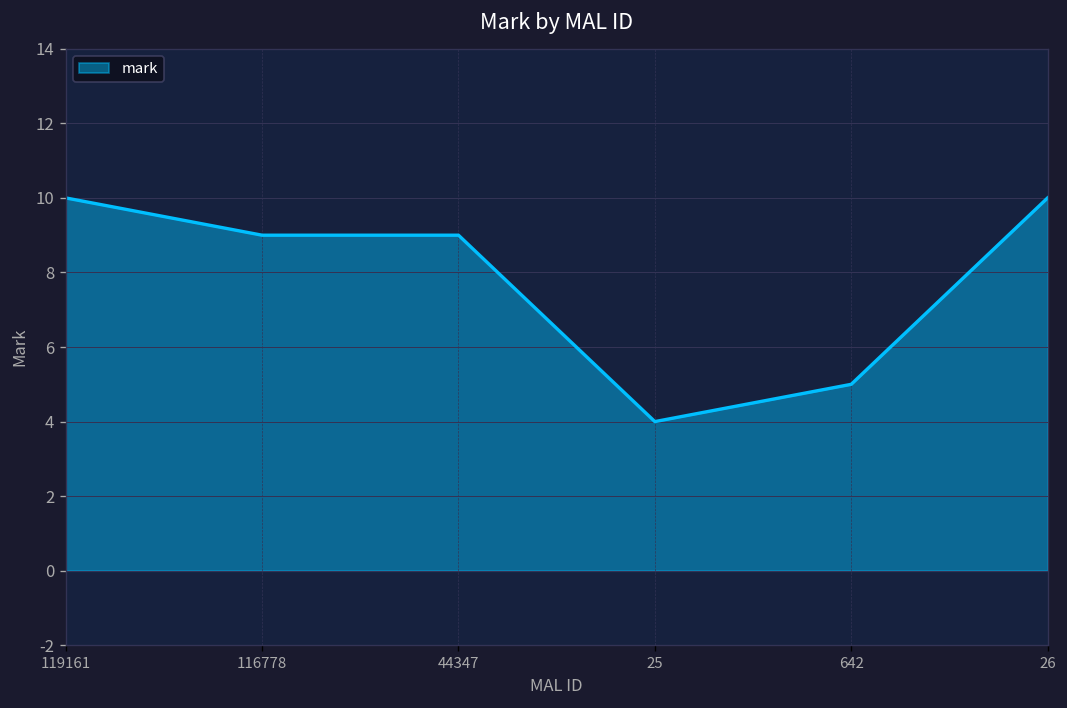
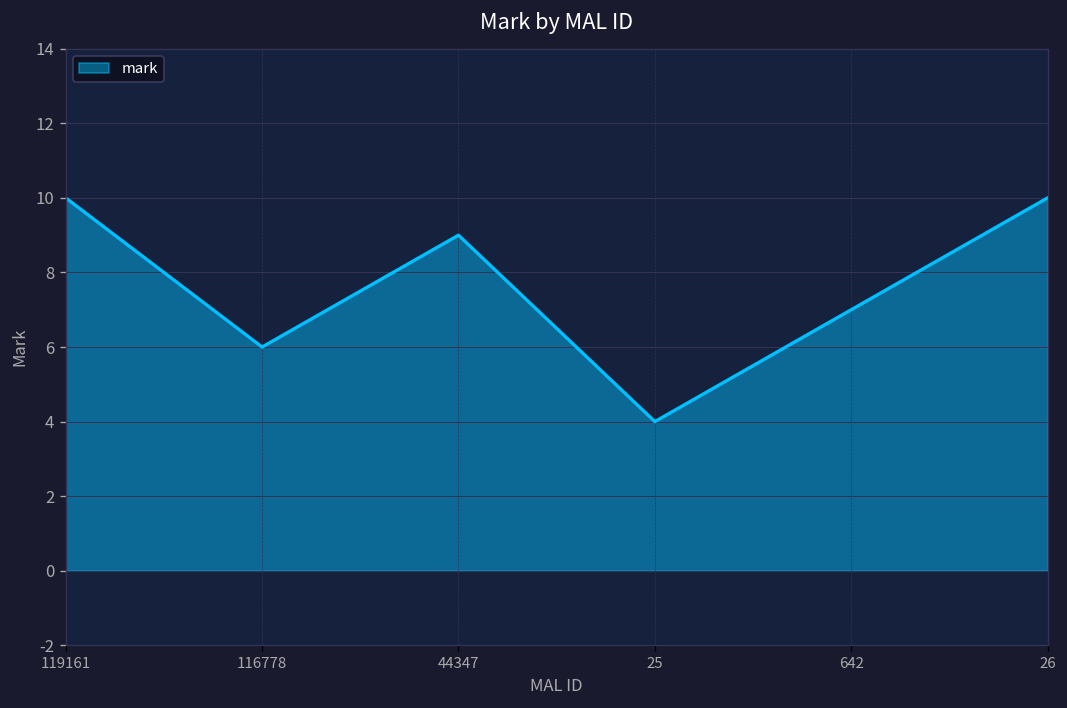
  {
    "119161": 10,
-   "116778": 9,
+   "116778": 6,
    "44347": 9,
    "25": 4,
-   "642": 5,
+   "642": 7,
    "26": 10
  }
